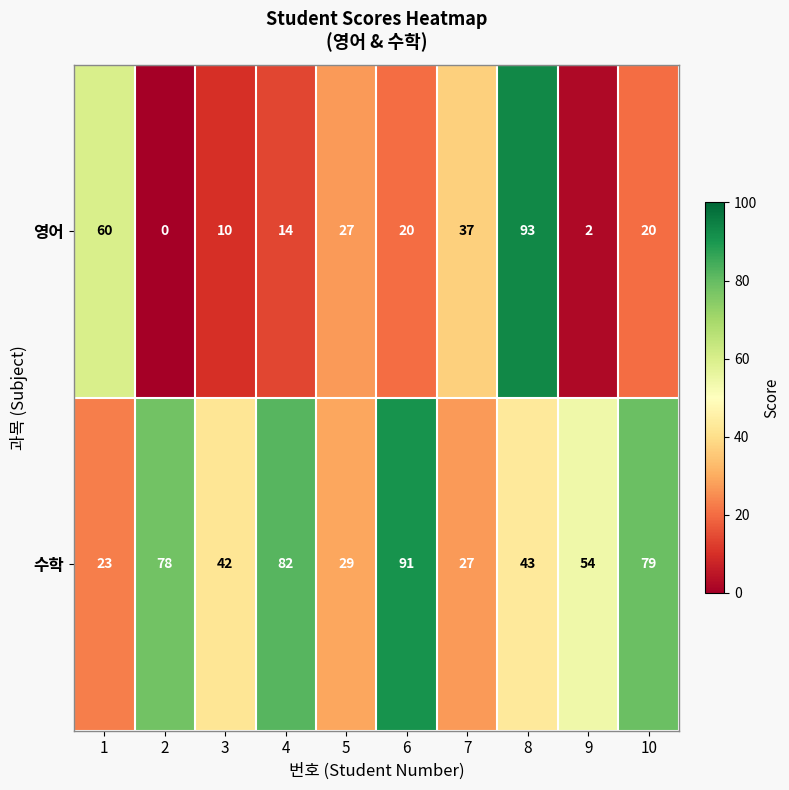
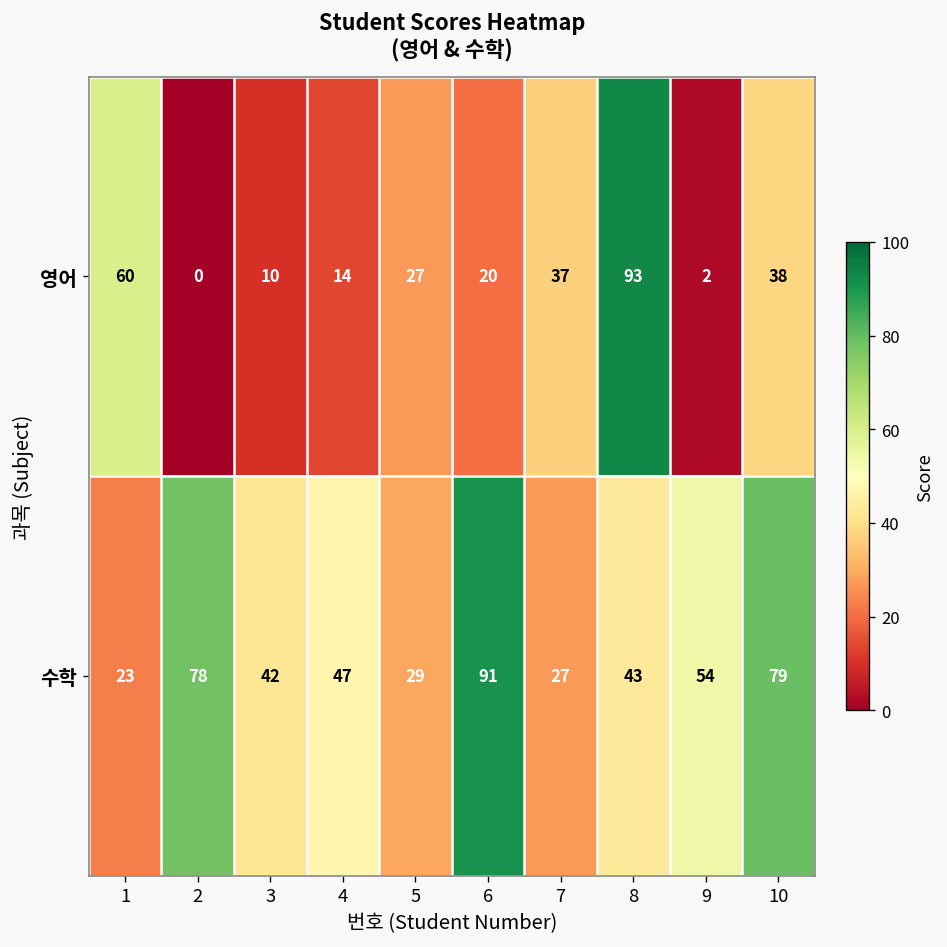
  {
    "영어": {
      "1": 60,
      "2": 0,
      "3": 10,
      "4": 14,
      "5": 27,
      "6": 20,
      "7": 37,
      "8": 93,
      "9": 2,
-     "10": 20
+     "10": 38
    },
    "수학": {
      "1": 23,
      "2": 78,
      "3": 42,
-     "4": 82,
+     "4": 47,
      "5": 29,
      "6": 91,
      "7": 27,
      "8": 43,
      "9": 54,
      "10": 79
    }
  }
